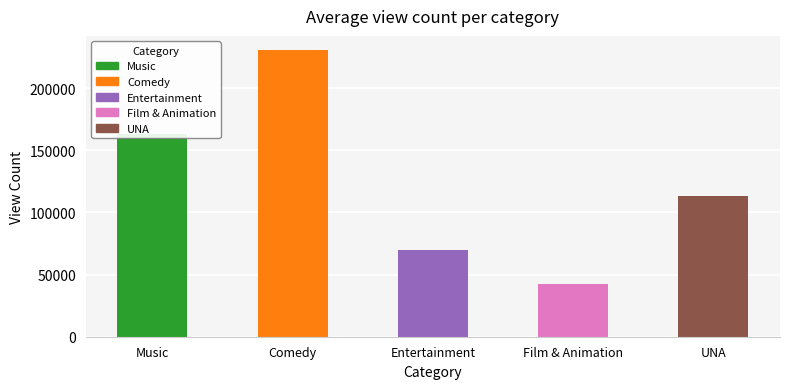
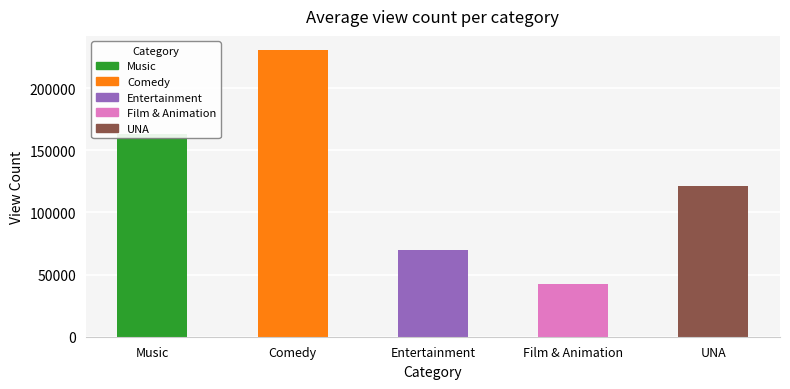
  {
    "Comedy": 230000,
    "Entertainment": 70000,
    "Film & Animation": 42000,
-   "UNA": 113000
+   "UNA": 121000
  }
